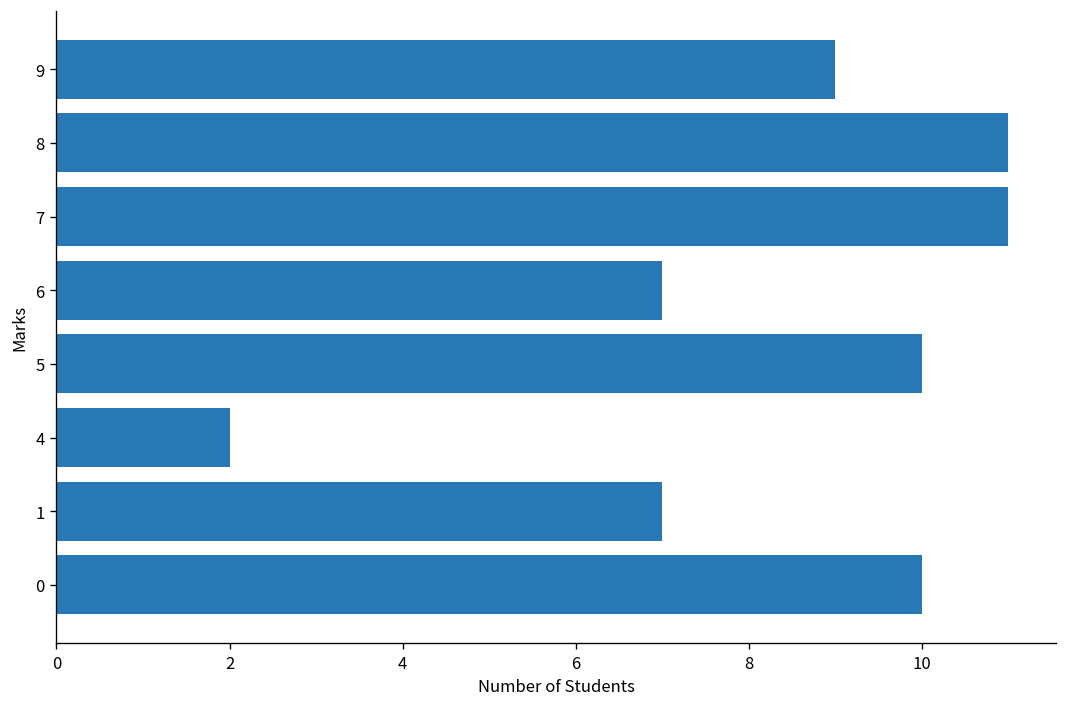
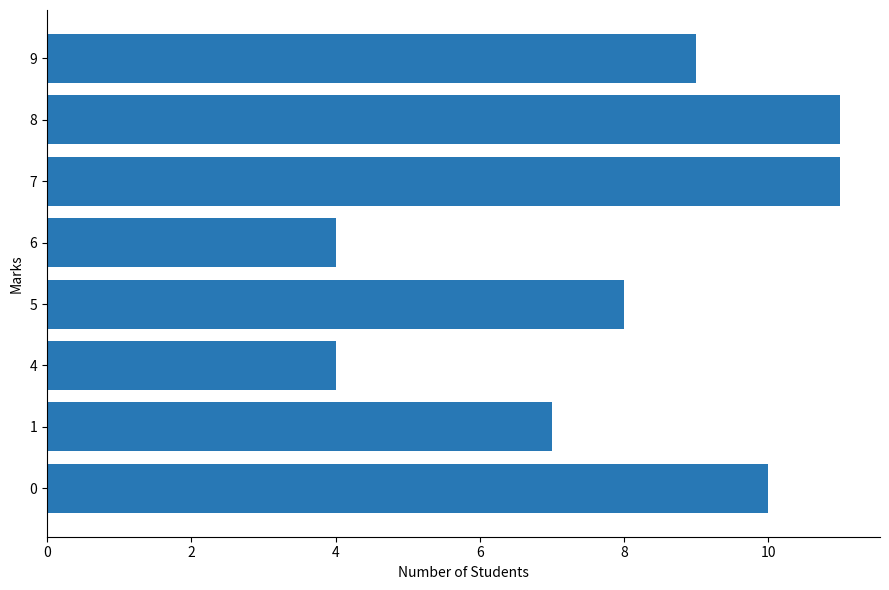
  {
    "9": 9,
    "8": 11,
    "7": 11,
-   "6": 7,
-   "5": 10,
-   "4": 2,
+   "6": 4,
+   "5": 8,
+   "4": 4,
    "1": 7,
    "0": 10
  }
